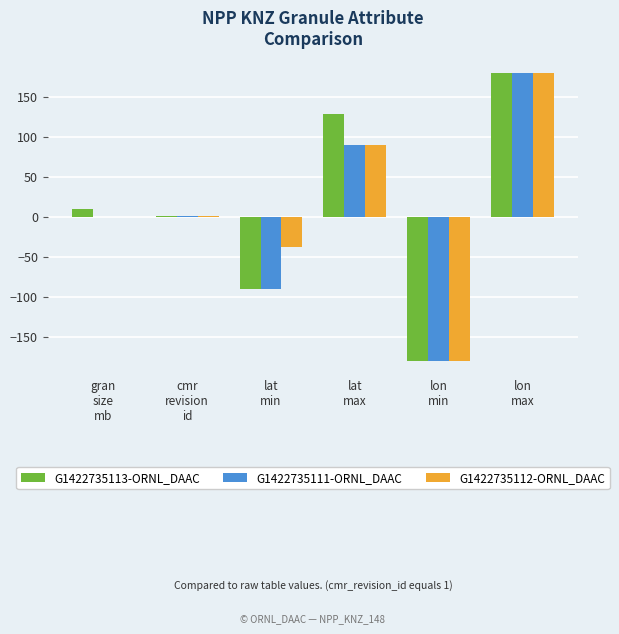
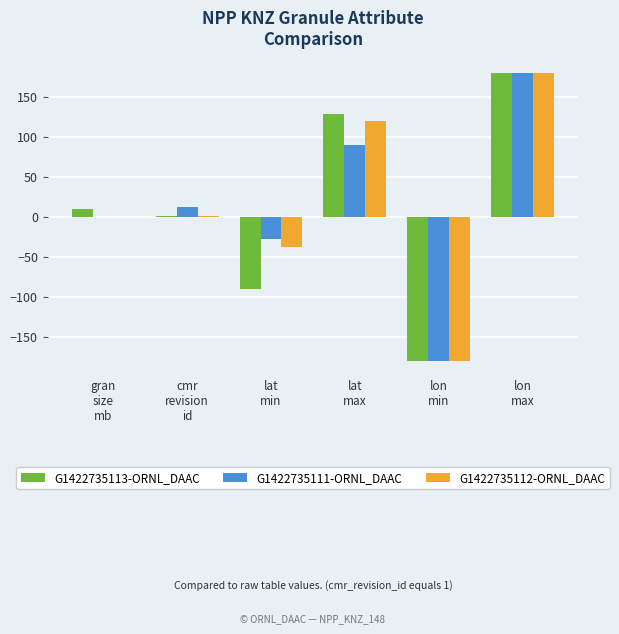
  {
    "G1422735113-ORNL_DAAC": {
      "gran size mb": 10,
      "lat min": -90,
      "lat max": 130,
      "lon min": -180,
      "lon max": 180
    },
    "G1422735111-ORNL_DAAC": {
-     "cmr revision id": 0,
-     "lat min": -90,
+     "cmr revision id": 10,
+     "lat min": -30,
      "lat max": 90,
      "lon min": -180,
      "lon max": 180
    },
    "G1422735112-ORNL_DAAC": {
      "lat min": -40,
-     "lat max": 90,
+     "lat max": 120,
      "lon min": -180,
      "lon max": 180
    }
  }
